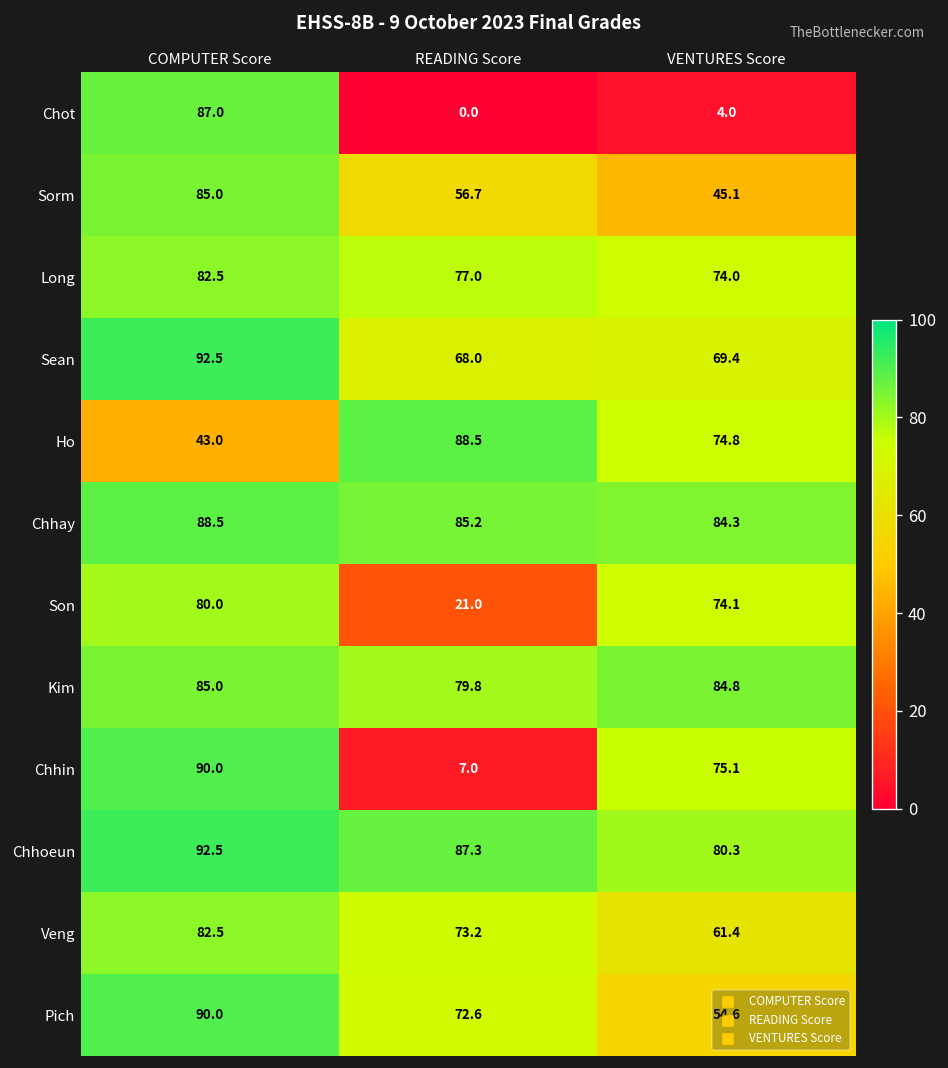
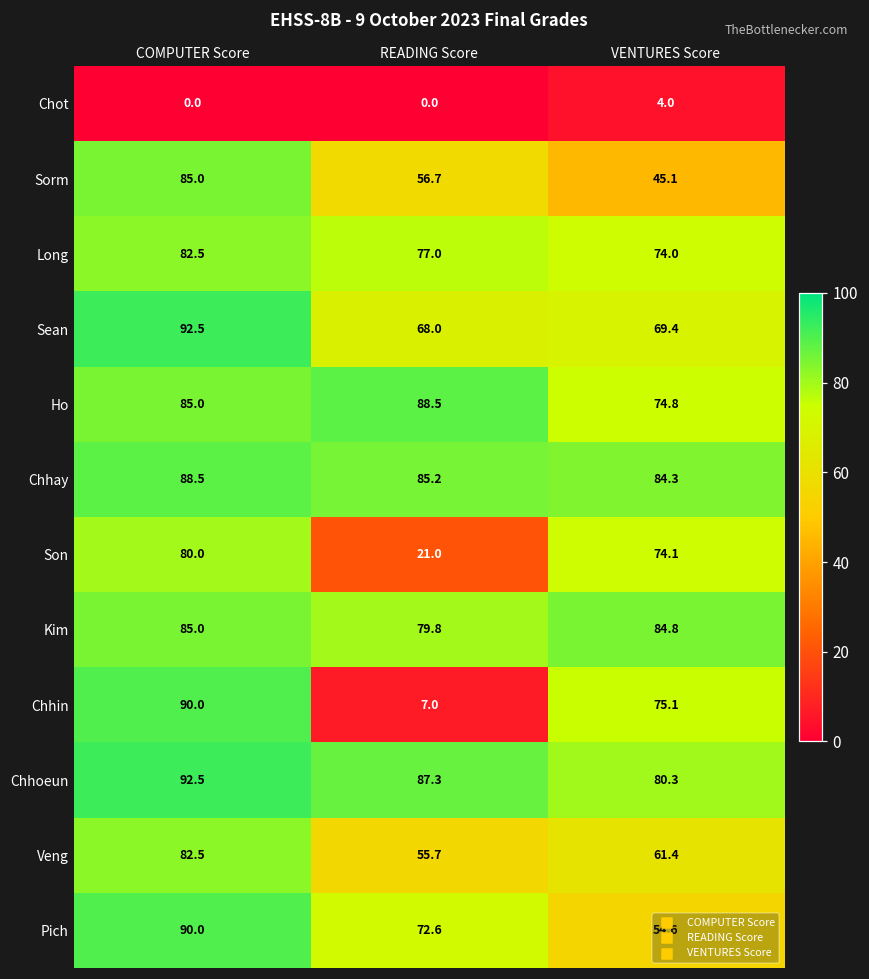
  {
    "Chot": {
-     "COMPUTER Score": 87.0,
+     "COMPUTER Score": 0.0,
      "READING Score": 0.0,
      "VENTURES Score": 4.0
    },
    "Sorm": {
      "COMPUTER Score": 85.0,
      "READING Score": 56.7,
      "VENTURES Score": 45.1
    },
    "Long": {
      "COMPUTER Score": 82.5,
      "READING Score": 77.0,
      "VENTURES Score": 74.0
    },
    "Sean": {
      "COMPUTER Score": 92.5,
      "READING Score": 68.0,
      "VENTURES Score": 69.4
    },
    "Ho": {
-     "COMPUTER Score": 43.0,
+     "COMPUTER Score": 85.0,
      "READING Score": 88.5,
      "VENTURES Score": 74.8
    },
    "Chhay": {
      "COMPUTER Score": 88.5,
      "READING Score": 85.2,
      "VENTURES Score": 84.3
    },
    "Son": {
      "COMPUTER Score": 80.0,
      "READING Score": 21.0,
      "VENTURES Score": 74.1
    },
    "Kim": {
      "COMPUTER Score": 85.0,
      "READING Score": 79.8,
      "VENTURES Score": 84.8
    },
    "Chhin": {
      "COMPUTER Score": 90.0,
      "READING Score": 7.0,
      "VENTURES Score": 75.1
    },
    "Chhoeun": {
      "COMPUTER Score": 92.5,
      "READING Score": 87.3,
      "VENTURES Score": 80.3
    },
    "Veng": {
      "COMPUTER Score": 82.5,
-     "READING Score": 73.2,
+     "READING Score": 55.7,
      "VENTURES Score": 61.4
    },
    "Pich": {
      "COMPUTER Score": 90.0,
      "READING Score": 72.6
    }
  }
